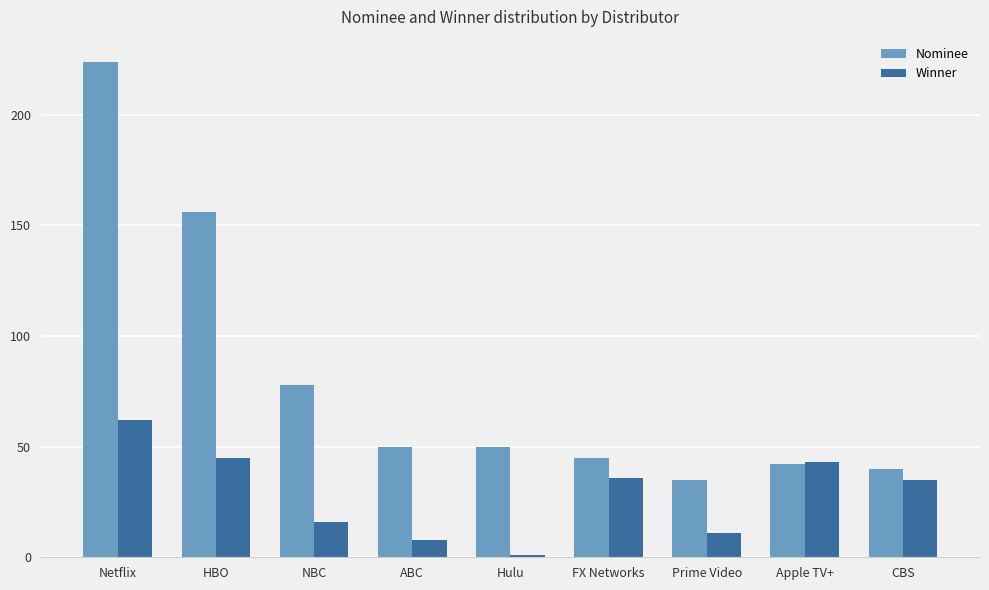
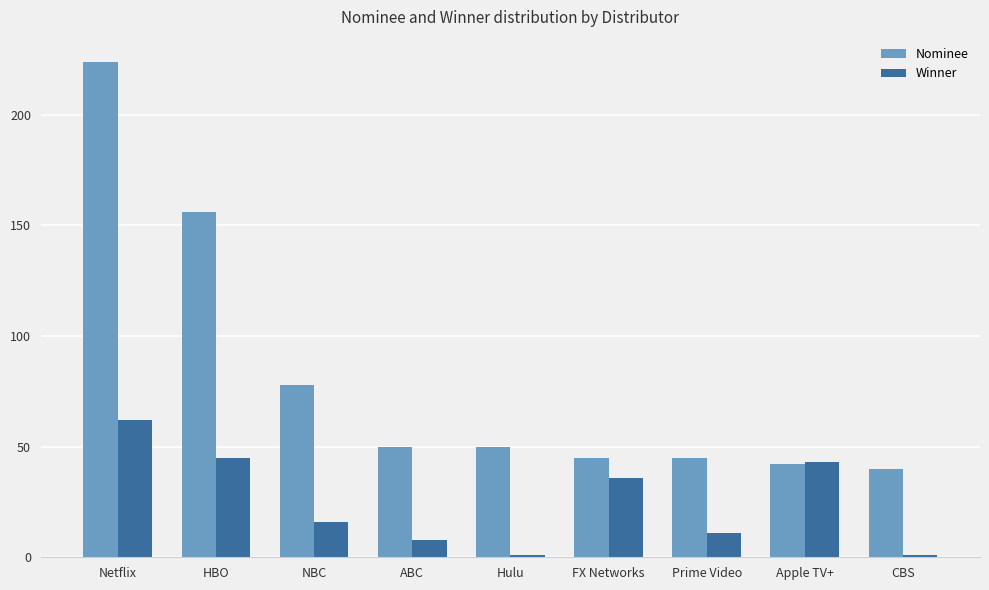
  {
    "Nominee": {
      "Netflix": 224,
      "HBO": 156,
      "NBC": 78,
      "ABC": 50,
      "Hulu": 50,
      "FX Networks": 45,
-     "Prime Video": 35,
+     "Prime Video": 45,
      "Apple TV+": 42,
      "CBS": 40
    },
    "Winner": {
      "Netflix": 62,
      "HBO": 45,
      "NBC": 16,
      "ABC": 8,
      "FX Networks": 36,
      "Prime Video": 11,
      "Apple TV+": 43,
-     "CBS": 35
+     "CBS": 1
    }
  }
